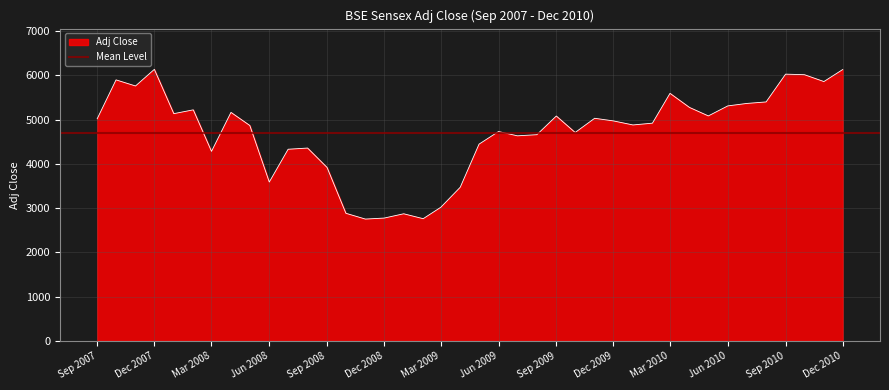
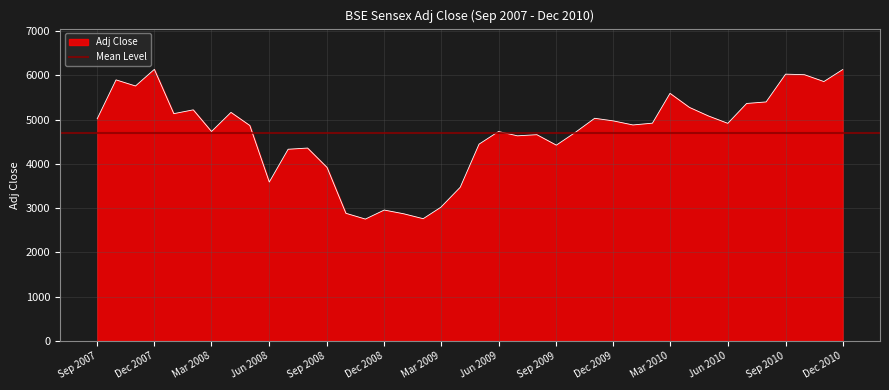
  {
    "Sep 2007": 5000,
    "Dec 2007": 6100,
-   "Mar 2008": 4300,
+   "Mar 2008": 4700,
    "Jun 2008": 3600,
    "Sep 2008": 3900,
-   "Dec 2008": 2800,
+   "Dec 2008": 3000,
    "Mar 2009": 3000,
    "Jun 2009": 4700,
-   "Sep 2009": 5100,
+   "Sep 2009": 4400,
    "Dec 2009": 5000,
    "Mar 2010": 5600,
-   "Jun 2010": 5300,
+   "Jun 2010": 4900,
    "Sep 2010": 6000,
    "Dec 2010": 6100
  }
